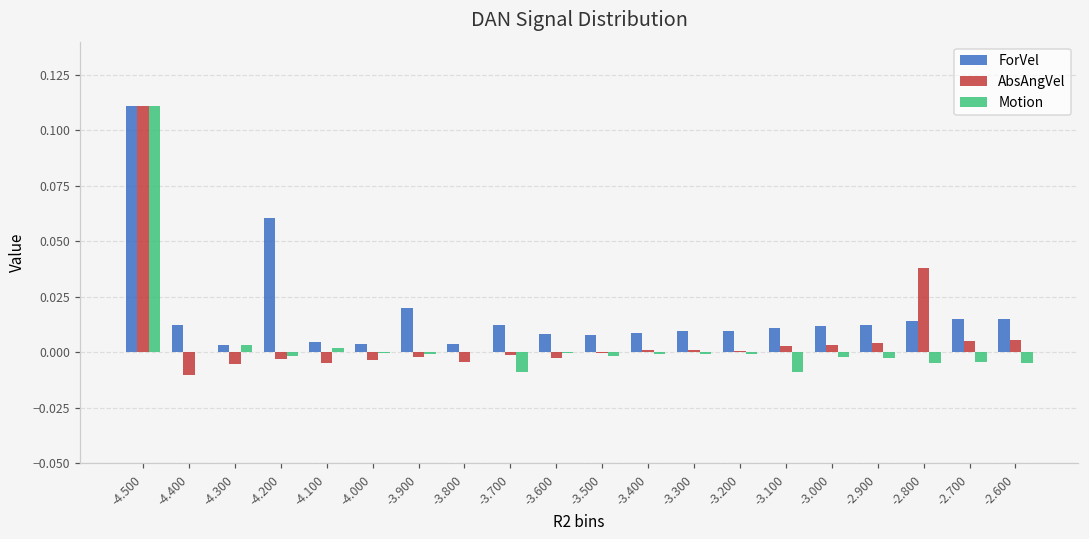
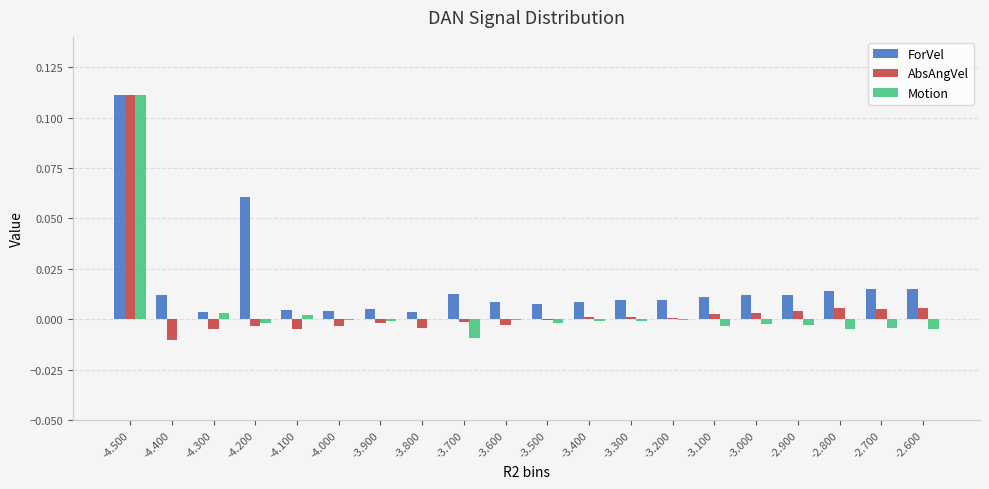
  {
    "ForVel": {
      "-4.500": 0.111,
      "-4.400": 0.012,
      "-4.300": 0.004,
      "-4.200": 0.061,
      "-4.100": 0.005,
      "-4.000": 0.004,
-     "-3.900": 0.020,
+     "-3.900": 0.005,
      "-3.800": 0.004,
      "-3.700": 0.012,
      "-3.600": 0.008,
      "-3.500": 0.008,
      "-3.400": 0.009,
      "-3.300": 0.010,
      "-3.200": 0.009,
      "-3.100": 0.011,
      "-3.000": 0.012,
      "-2.900": 0.012,
      "-2.800": 0.014,
      "-2.700": 0.015,
      "-2.600": 0.015
    },
    "AbsAngVel": {
      "-4.500": 0.111,
      "-4.400": -0.010,
      "-4.300": -0.005,
      "-4.200": -0.003,
      "-4.100": -0.005,
      "-4.000": -0.003,
      "-3.900": -0.002,
      "-3.800": -0.004,
      "-3.700": -0.001,
      "-3.600": -0.003,
      "-3.300": 0.001,
      "-3.100": 0.003,
      "-3.000": 0.003,
      "-2.900": 0.004,
-     "-2.800": 0.038,
+     "-2.800": 0.006,
      "-2.700": 0.005,
      "-2.600": 0.006
    },
    "Motion": {
      "-4.500": 0.111,
      "-4.300": 0.003,
      "-4.200": -0.002,
      "-4.100": 0.002,
      "-3.700": -0.009,
      "-3.500": -0.002,
-     "-3.100": -0.009,
+     "-3.100": -0.003,
      "-3.000": -0.002,
      "-2.900": -0.003,
      "-2.800": -0.005,
      "-2.700": -0.005,
      "-2.600": -0.005
    }
  }
